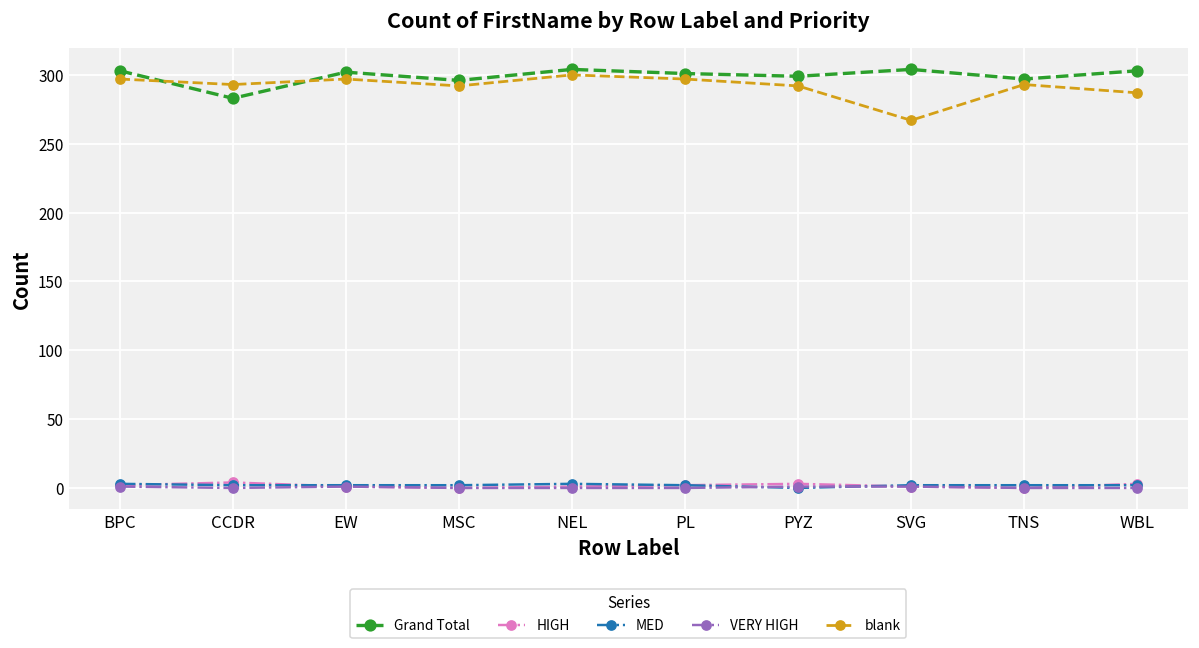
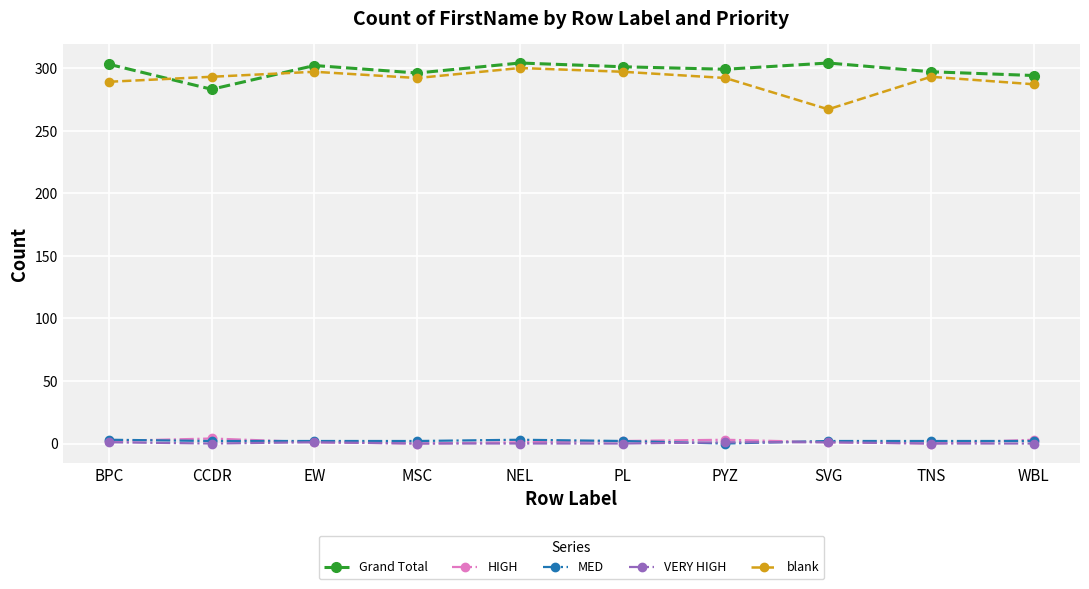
  {
    "Grand Total": {
      "BPC": 303,
      "CCDR": 283,
      "EW": 302,
      "MSC": 296,
      "NEL": 304,
      "PL": 301,
      "PYZ": 299,
      "SVG": 304,
      "TNS": 297,
-     "WBL": 303
+     "WBL": 294
    },
    "blank": {
-     "BPC": 297,
+     "BPC": 289,
      "CCDR": 293,
      "EW": 297,
      "MSC": 292,
      "NEL": 300,
      "PL": 297,
      "PYZ": 292,
      "SVG": 267,
      "TNS": 293,
      "WBL": 287
    }
  }
